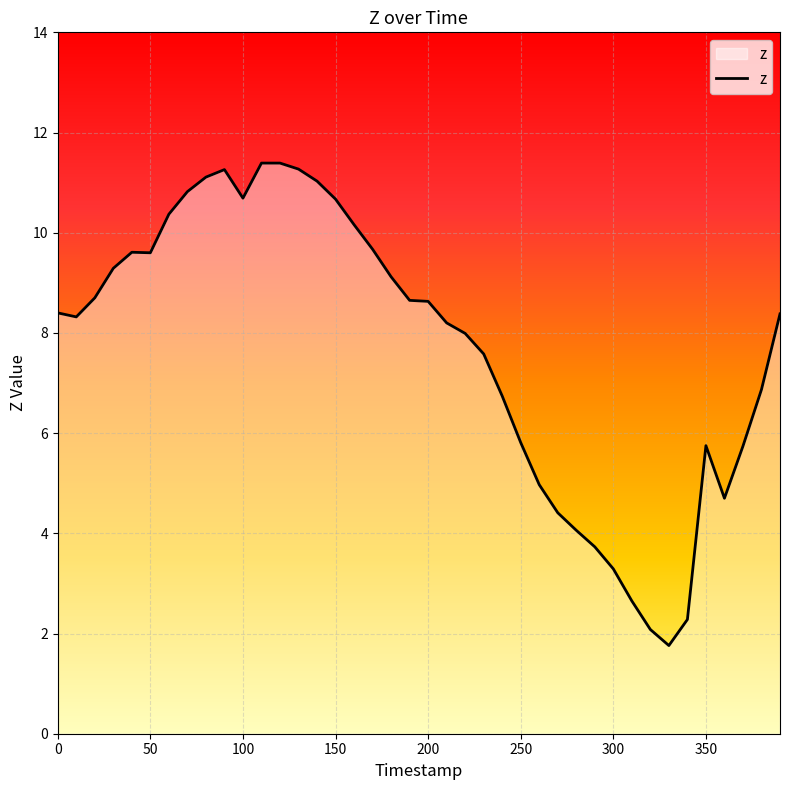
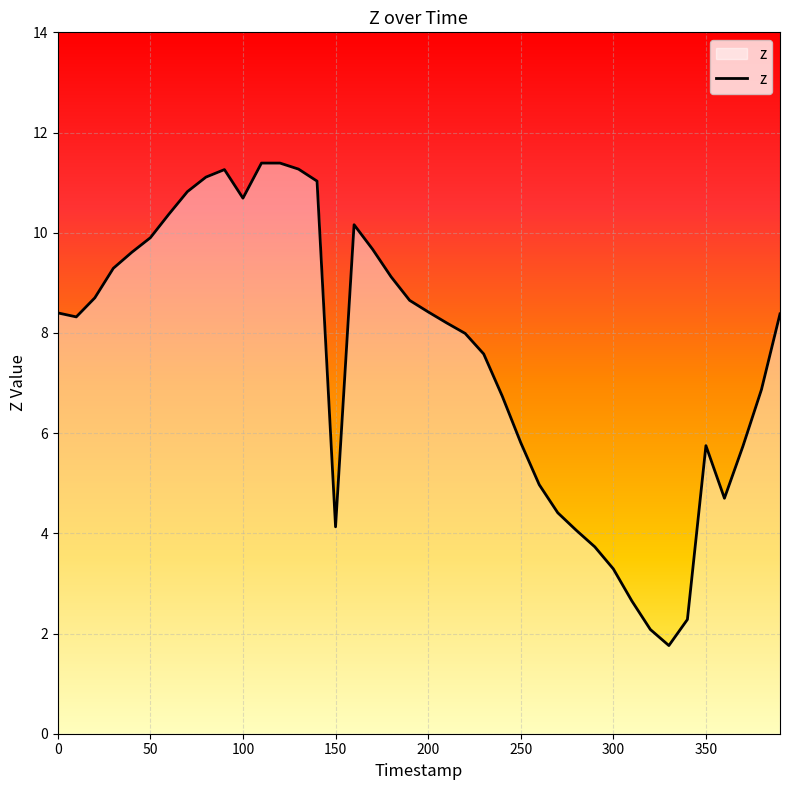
  {
    "0": 8.4,
-   "50": 9.6,
+   "50": 9.9,
    "100": 10.7,
-   "150": 10.7,
-   "200": 8.6,
+   "150": 4.1,
+   "200": 8.4,
    "250": 5.8,
    "300": 3.3,
    "350": 5.8
  }
